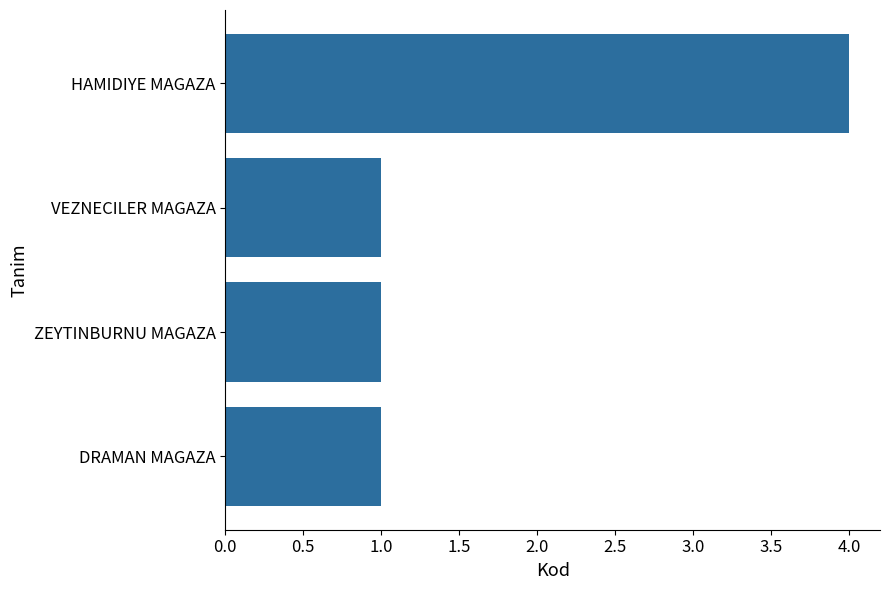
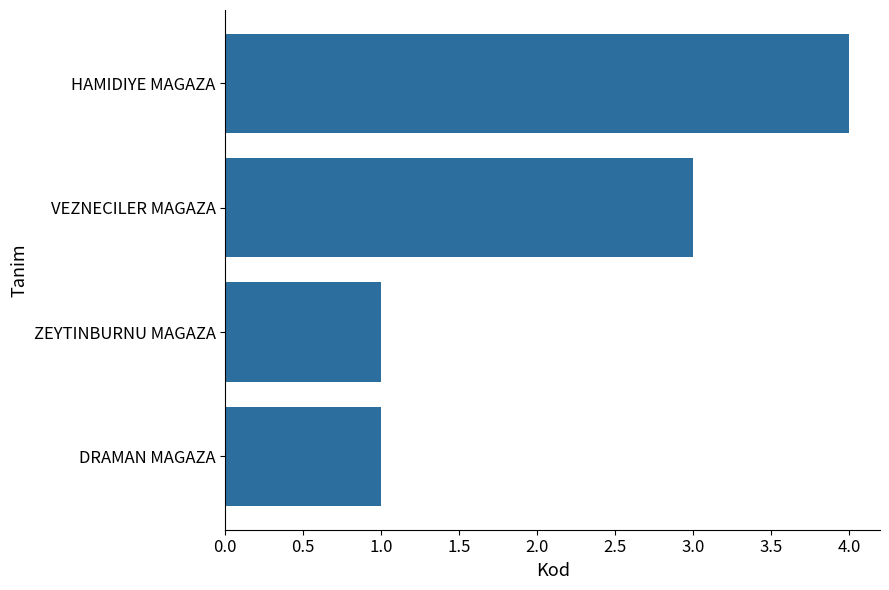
  {
    "HAMIDIYE MAGAZA": 4,
-   "VEZNECILER MAGAZA": 1,
+   "VEZNECILER MAGAZA": 3,
    "ZEYTINBURNU MAGAZA": 1,
    "DRAMAN MAGAZA": 1
  }
